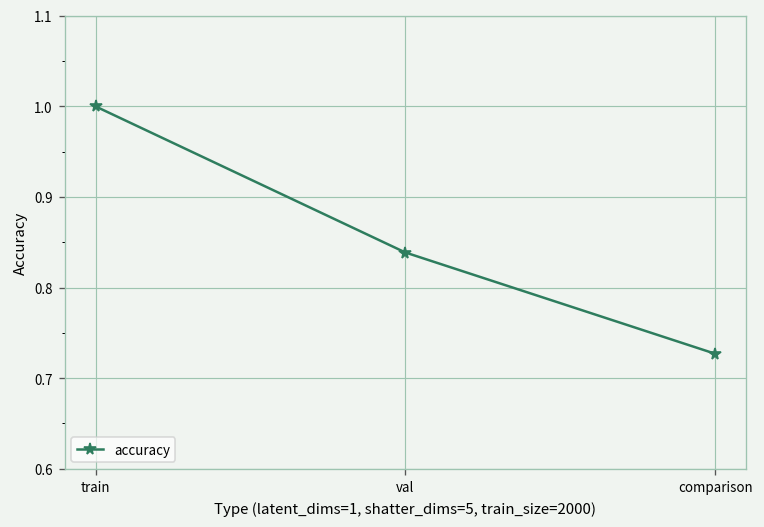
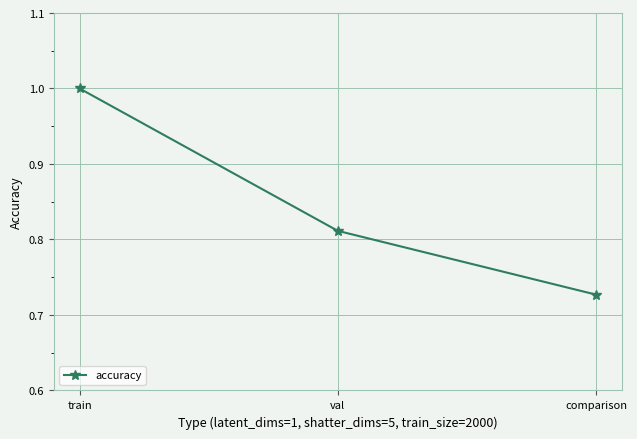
  {
    "train": 1.00,
-   "val": 0.84,
+   "val": 0.81,
    "comparison": 0.73
  }
